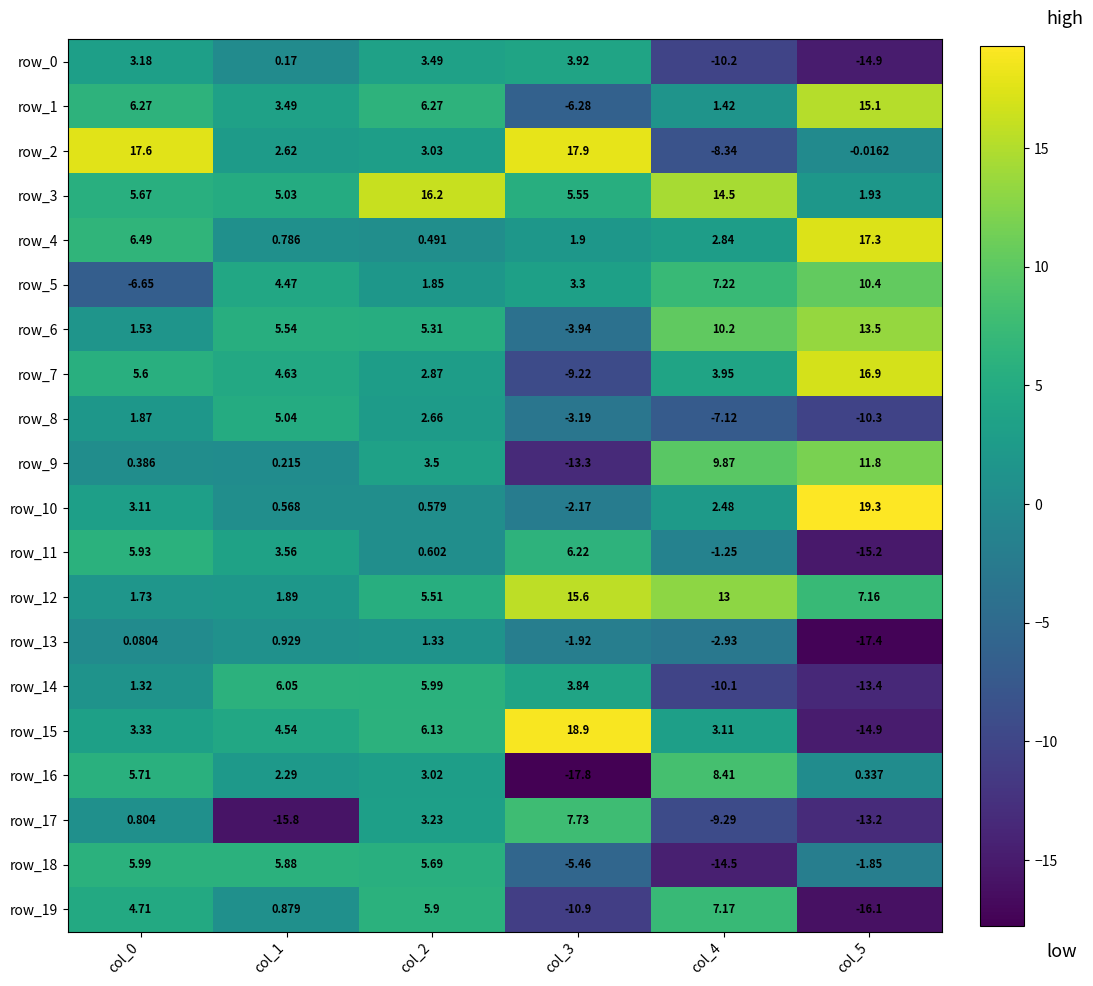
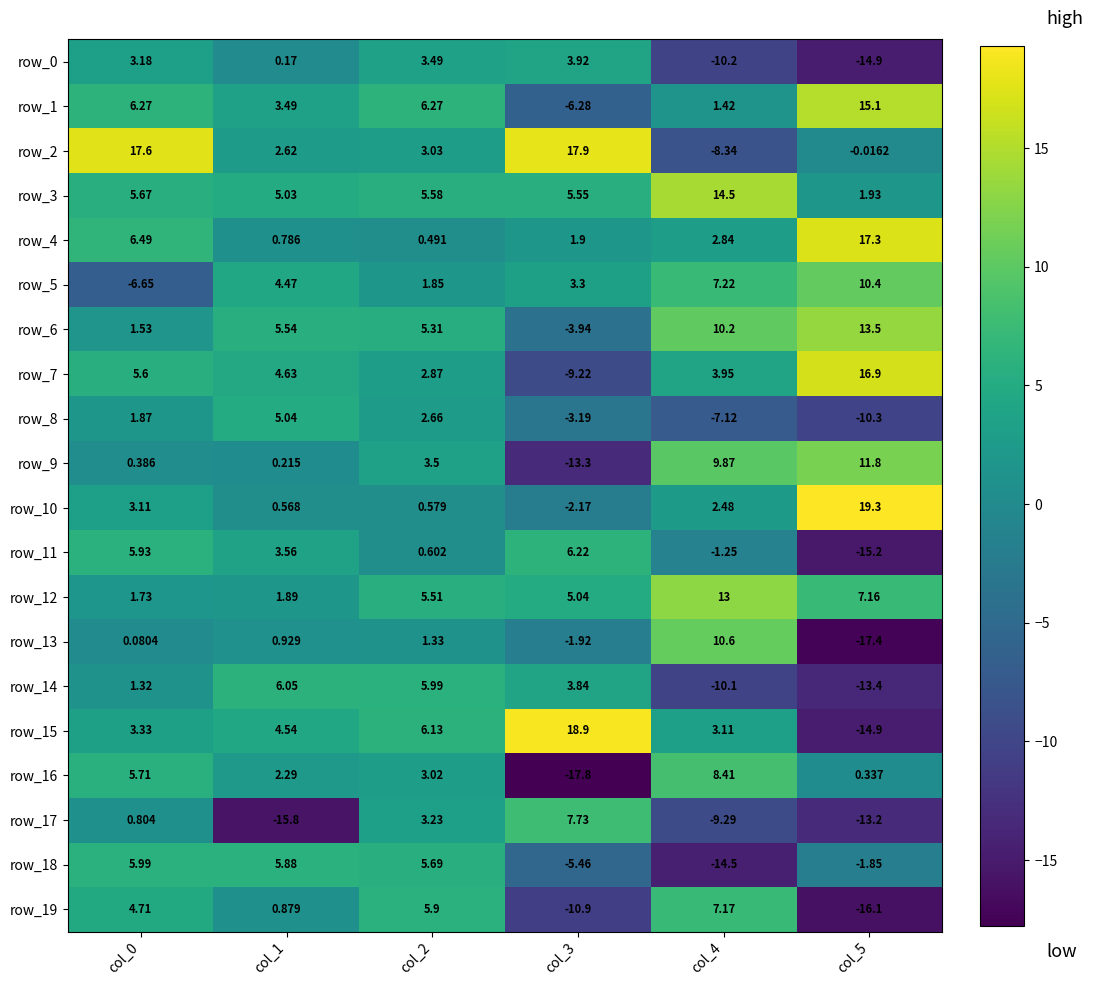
  {
    "row_0": {
      "col_0": 3.18,
      "col_1": 0.17,
      "col_2": 3.49,
      "col_3": 3.92,
      "col_4": -10.2,
      "col_5": -14.9
    },
    "row_1": {
      "col_0": 6.27,
      "col_1": 3.49,
      "col_2": 6.27,
      "col_3": -6.28,
      "col_4": 1.42,
      "col_5": 15.1
    },
    "row_2": {
      "col_0": 17.6,
      "col_1": 2.62,
      "col_2": 3.03,
      "col_3": 17.9,
      "col_4": -8.34,
      "col_5": -0.0162
    },
    "row_3": {
      "col_0": 5.67,
      "col_1": 5.03,
-     "col_2": 16.2,
+     "col_2": 5.58,
      "col_3": 5.55,
      "col_4": 14.5,
      "col_5": 1.93
    },
    "row_4": {
      "col_0": 6.49,
      "col_1": 0.786,
      "col_2": 0.491,
      "col_3": 1.9,
      "col_4": 2.84,
      "col_5": 17.3
    },
    "row_5": {
      "col_0": -6.65,
      "col_1": 4.47,
      "col_2": 1.85,
      "col_3": 3.3,
      "col_4": 7.22,
      "col_5": 10.4
    },
    "row_6": {
      "col_0": 1.53,
      "col_1": 5.54,
      "col_2": 5.31,
      "col_3": -3.94,
      "col_4": 10.2,
      "col_5": 13.5
    },
    "row_7": {
      "col_0": 5.6,
      "col_1": 4.63,
      "col_2": 2.87,
      "col_3": -9.22,
      "col_4": 3.95,
      "col_5": 16.9
    },
    "row_8": {
      "col_0": 1.87,
      "col_1": 5.04,
      "col_2": 2.66,
      "col_3": -3.19,
      "col_4": -7.12,
      "col_5": -10.3
    },
    "row_9": {
      "col_0": 0.386,
      "col_1": 0.215,
      "col_2": 3.5,
      "col_3": -13.3,
      "col_4": 9.87,
      "col_5": 11.8
    },
    "row_10": {
      "col_0": 3.11,
      "col_1": 0.568,
      "col_2": 0.579,
      "col_3": -2.17,
      "col_4": 2.48,
      "col_5": 19.3
    },
    "row_11": {
      "col_0": 5.93,
      "col_1": 3.56,
      "col_2": 0.602,
      "col_3": 6.22,
      "col_4": -1.25,
      "col_5": -15.2
    },
    "row_12": {
      "col_0": 1.73,
      "col_1": 1.89,
      "col_2": 5.51,
-     "col_3": 15.6,
+     "col_3": 5.04,
      "col_4": 13,
      "col_5": 7.16
    },
    "row_13": {
      "col_0": 0.0804,
      "col_1": 0.929,
      "col_2": 1.33,
      "col_3": -1.92,
-     "col_4": -2.93,
+     "col_4": 10.6,
      "col_5": -17.4
    },
    "row_14": {
      "col_0": 1.32,
      "col_1": 6.05,
      "col_2": 5.99,
      "col_3": 3.84,
      "col_4": -10.1,
      "col_5": -13.4
    },
    "row_15": {
      "col_0": 3.33,
      "col_1": 4.54,
      "col_2": 6.13,
      "col_3": 18.9,
      "col_4": 3.11,
      "col_5": -14.9
    },
    "row_16": {
      "col_0": 5.71,
      "col_1": 2.29,
      "col_2": 3.02,
      "col_3": -17.8,
      "col_4": 8.41,
      "col_5": 0.337
    },
    "row_17": {
      "col_0": 0.804,
      "col_1": -15.8,
      "col_2": 3.23,
      "col_3": 7.73,
      "col_4": -9.29,
      "col_5": -13.2
    },
    "row_18": {
      "col_0": 5.99,
      "col_1": 5.88,
      "col_2": 5.69,
      "col_3": -5.46,
      "col_4": -14.5,
      "col_5": -1.85
    },
    "row_19": {
      "col_0": 4.71,
      "col_1": 0.879,
      "col_2": 5.9,
      "col_3": -10.9,
      "col_4": 7.17,
      "col_5": -16.1
    }
  }
